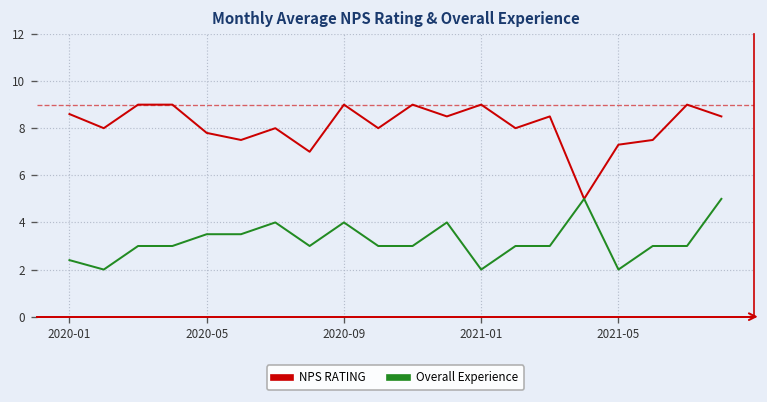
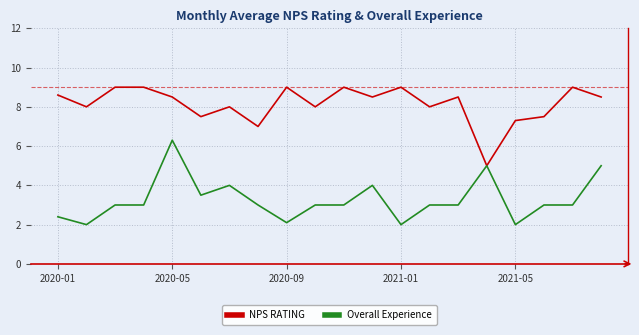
  {
    "NPS RATING": {
      "2020-01": 8.6,
-     "2020-05": 7.8,
+     "2020-05": 8.5,
      "2020-09": 9.0,
      "2021-01": 9.0,
      "2021-05": 7.3
    },
    "Overall Experience": {
      "2020-01": 2.4,
-     "2020-05": 3.5,
-     "2020-09": 4.0,
+     "2020-05": 6.3,
+     "2020-09": 2.1,
      "2021-01": 2.0,
      "2021-05": 2.0
    }
  }
